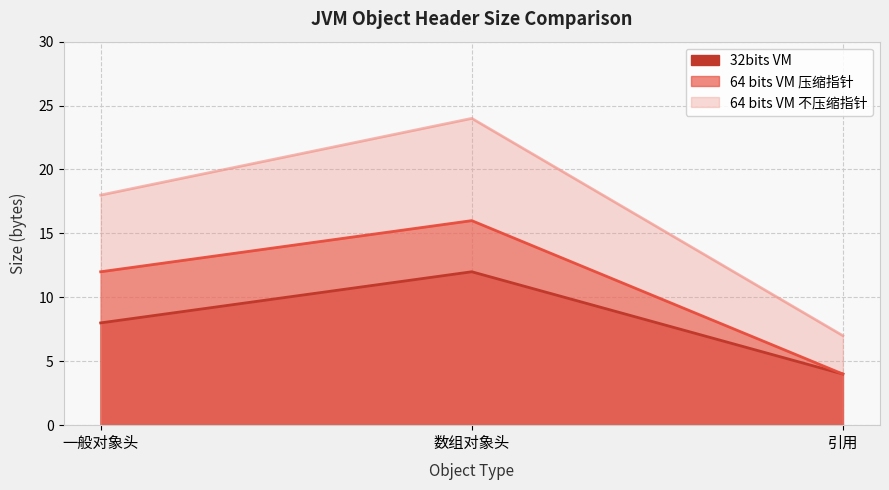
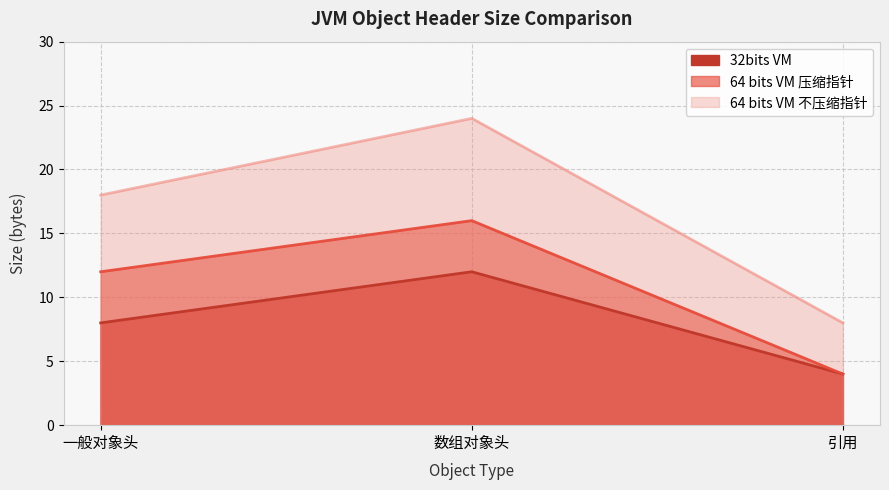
  {
    "64 bits VM 不压缩指针": {
      "一般对象头": 18,
      "数组对象头": 24,
-     "引用": 7
+     "引用": 8
    }
  }
